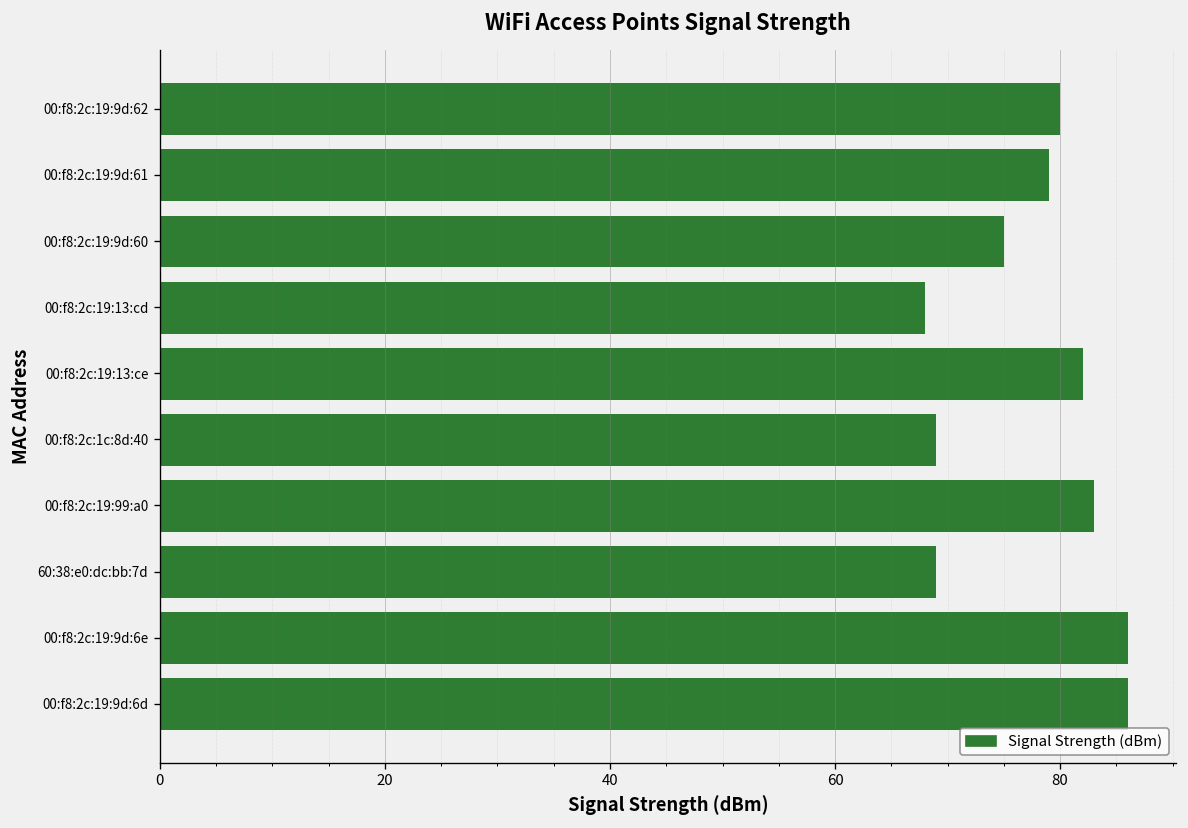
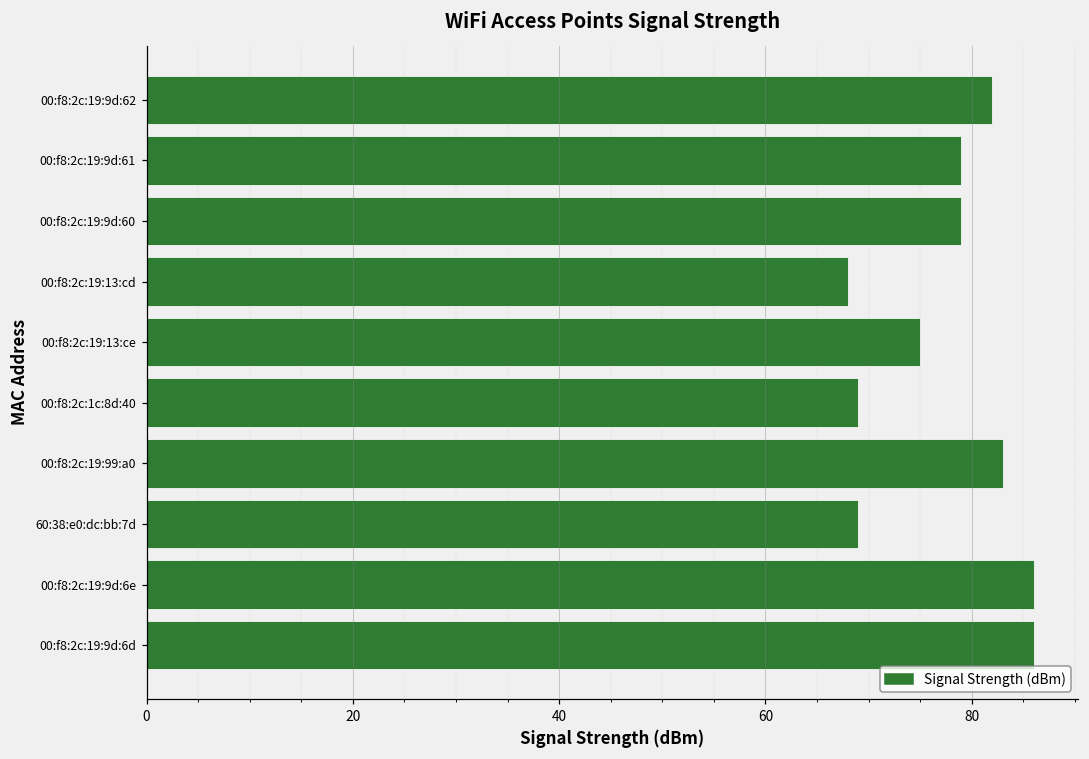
  {
-   "00:f8:2c:19:9d:62": 80,
+   "00:f8:2c:19:9d:62": 82,
    "00:f8:2c:19:9d:61": 79,
-   "00:f8:2c:19:9d:60": 75,
+   "00:f8:2c:19:9d:60": 79,
    "00:f8:2c:19:13:cd": 68,
-   "00:f8:2c:19:13:ce": 82,
+   "00:f8:2c:19:13:ce": 75,
    "00:f8:2c:1c:8d:40": 69,
    "00:f8:2c:19:99:a0": 83,
    "60:38:e0:dc:bb:7d": 69,
    "00:f8:2c:19:9d:6e": 86,
    "00:f8:2c:19:9d:6d": 86
  }
